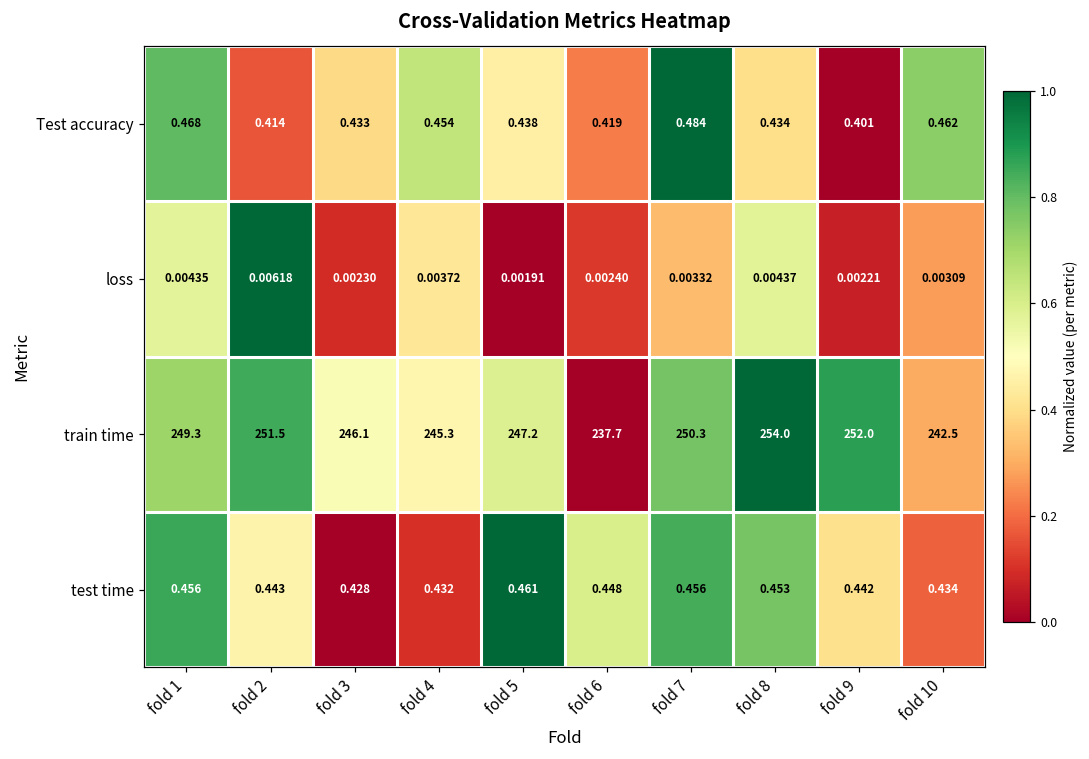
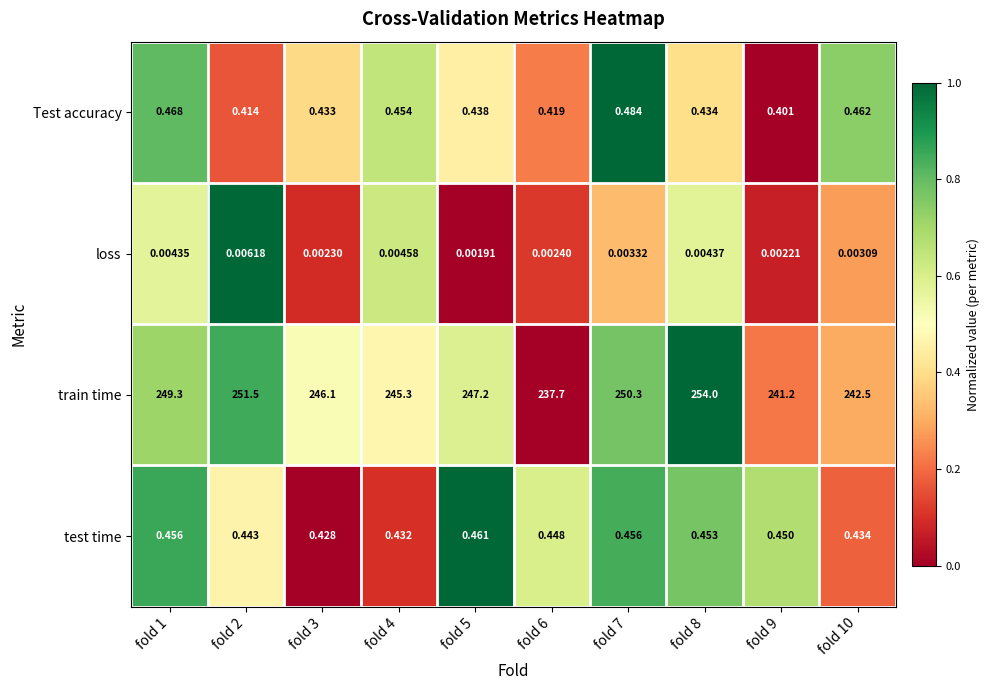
  {
    "Test accuracy": {
      "fold 1": 0.468,
      "fold 2": 0.414,
      "fold 3": 0.433,
      "fold 4": 0.454,
      "fold 5": 0.438,
      "fold 6": 0.419,
      "fold 7": 0.484,
      "fold 8": 0.434,
      "fold 9": 0.401,
      "fold 10": 0.462
    },
    "loss": {
      "fold 1": 0.00435,
      "fold 2": 0.00618,
      "fold 3": 0.00230,
-     "fold 4": 0.00372,
+     "fold 4": 0.00458,
      "fold 5": 0.00191,
      "fold 6": 0.00240,
      "fold 7": 0.00332,
      "fold 8": 0.00437,
      "fold 9": 0.00221,
      "fold 10": 0.00309
    },
    "train time": {
      "fold 1": 249.3,
      "fold 2": 251.5,
      "fold 3": 246.1,
      "fold 4": 245.3,
      "fold 5": 247.2,
      "fold 6": 237.7,
      "fold 7": 250.3,
      "fold 8": 254.0,
-     "fold 9": 252.0,
+     "fold 9": 241.2,
      "fold 10": 242.5
    },
    "test time": {
      "fold 1": 0.456,
      "fold 2": 0.443,
      "fold 3": 0.428,
      "fold 4": 0.432,
      "fold 5": 0.461,
      "fold 6": 0.448,
      "fold 7": 0.456,
      "fold 8": 0.453,
-     "fold 9": 0.442,
+     "fold 9": 0.450,
      "fold 10": 0.434
    }
  }
